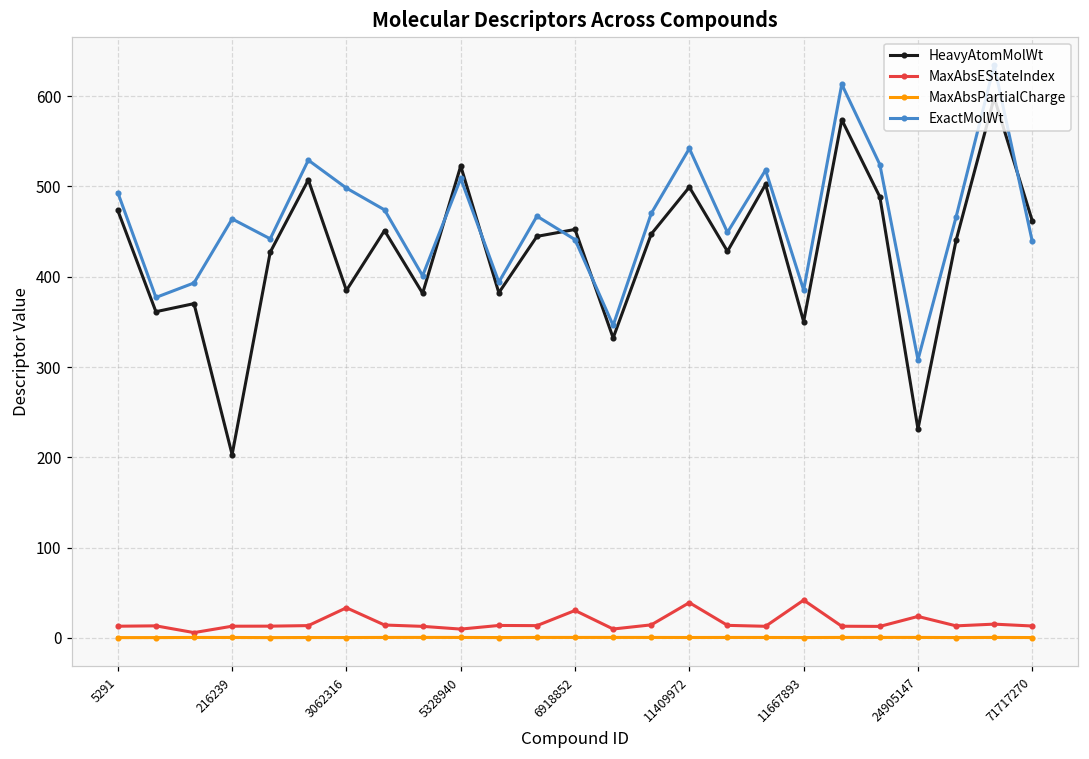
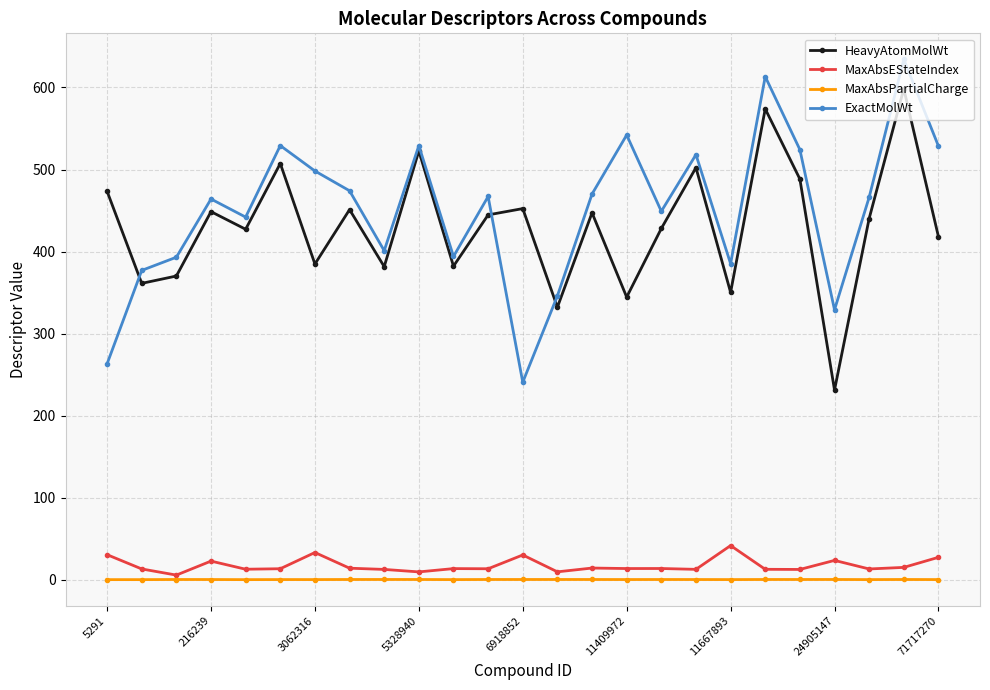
  {
    "HeavyAtomMolWt": {
      "5291": 470,
-     "216239": 200,
+     "216239": 450,
      "3062316": 380,
      "5328940": 520,
      "6918852": 450,
-     "11409972": 500,
+     "11409972": 340,
      "11667893": 350,
      "24905147": 230,
-     "71717270": 460
+     "71717270": 420
    },
    "MaxAbsEStateIndex": {
-     "5291": 10,
-     "216239": 10,
+     "5291": 30,
+     "216239": 20,
      "3062316": 30,
      "5328940": 10,
      "6918852": 30,
-     "11409972": 40,
+     "11409972": 10,
      "11667893": 40,
      "24905147": 20,
-     "71717270": 10
+     "71717270": 30
    },
    "MaxAbsPartialCharge": {
      "5291": 0,
      "216239": 0,
      "3062316": 0,
      "5328940": 0,
      "6918852": 0,
      "11409972": 0,
      "11667893": 0,
      "24905147": 0,
      "71717270": 0
    },
    "ExactMolWt": {
-     "5291": 490,
+     "5291": 260,
      "216239": 460,
      "3062316": 500,
-     "5328940": 510,
-     "6918852": 440,
+     "5328940": 530,
+     "6918852": 240,
      "11409972": 540,
      "11667893": 390,
-     "24905147": 310,
-     "71717270": 440
+     "24905147": 330,
+     "71717270": 530
    }
  }
